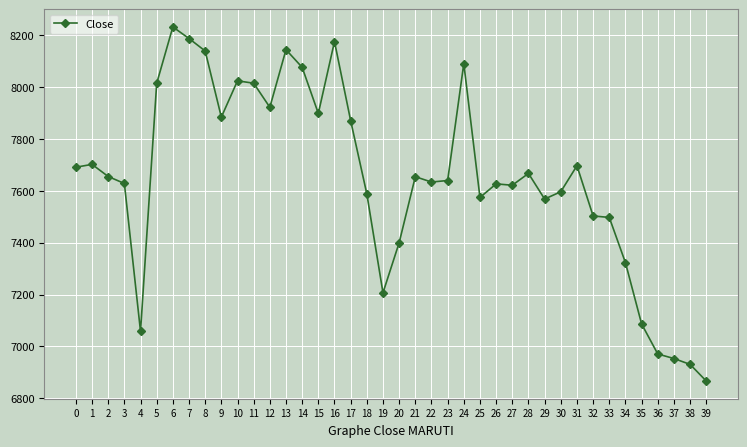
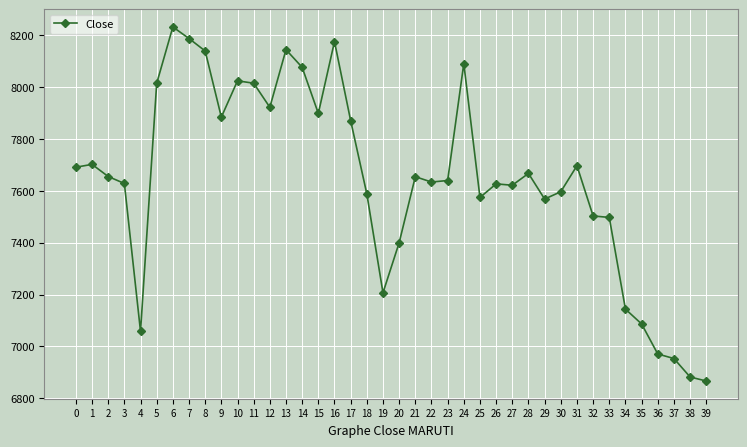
  {
    "0": 7690,
    "1": 7700,
    "2": 7660,
    "3": 7630,
    "4": 7060,
    "5": 8010,
    "6": 8230,
    "7": 8190,
    "8": 8140,
    "9": 7880,
    "10": 8020,
    "11": 8020,
    "12": 7920,
    "13": 8140,
    "14": 8080,
    "15": 7900,
    "16": 8180,
    "17": 7870,
    "18": 7590,
    "19": 7210,
    "20": 7400,
    "21": 7650,
    "22": 7630,
    "23": 7640,
    "24": 8090,
    "25": 7570,
    "26": 7630,
    "27": 7620,
    "28": 7670,
    "29": 7570,
    "30": 7600,
    "31": 7700,
    "32": 7500,
    "33": 7500,
-   "34": 7320,
+   "34": 7140,
    "35": 7090,
    "36": 6970,
    "37": 6950,
-   "38": 6930,
+   "38": 6880,
    "39": 6870
  }
